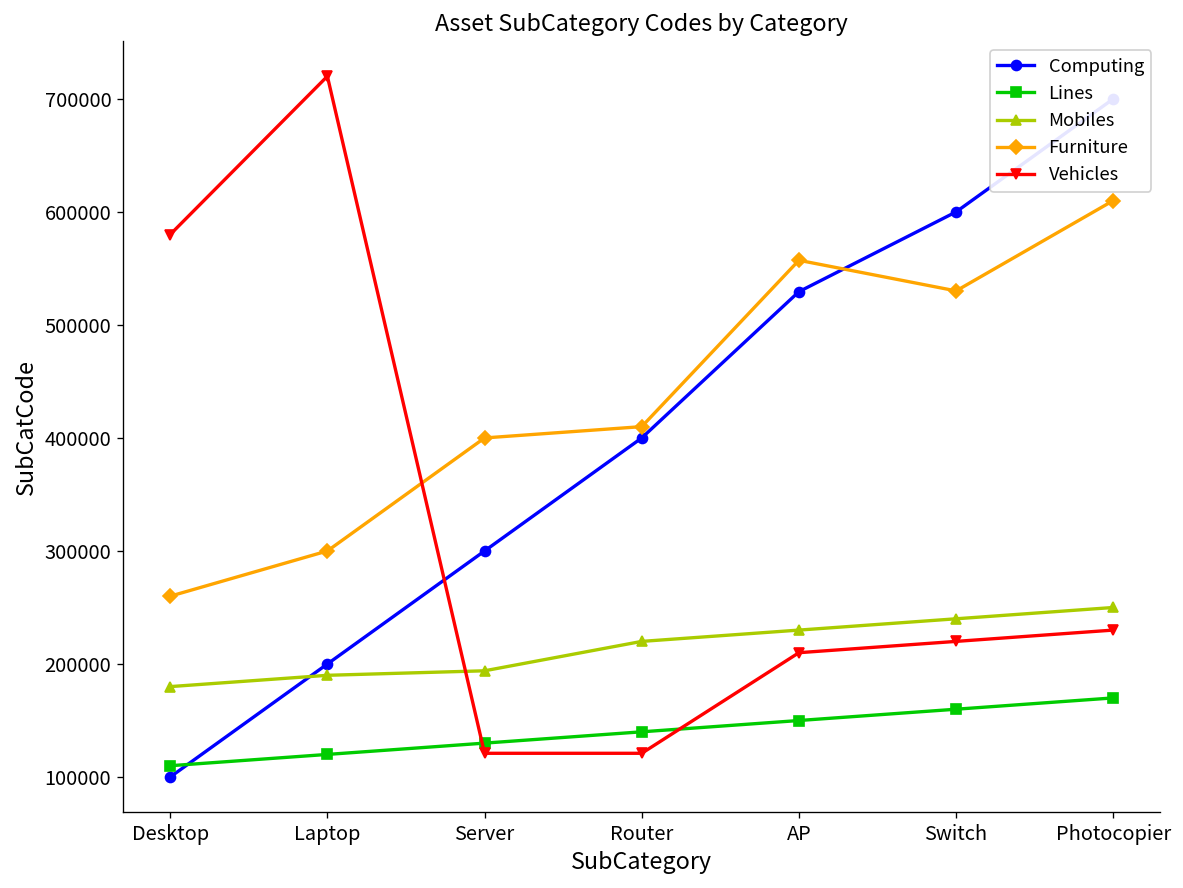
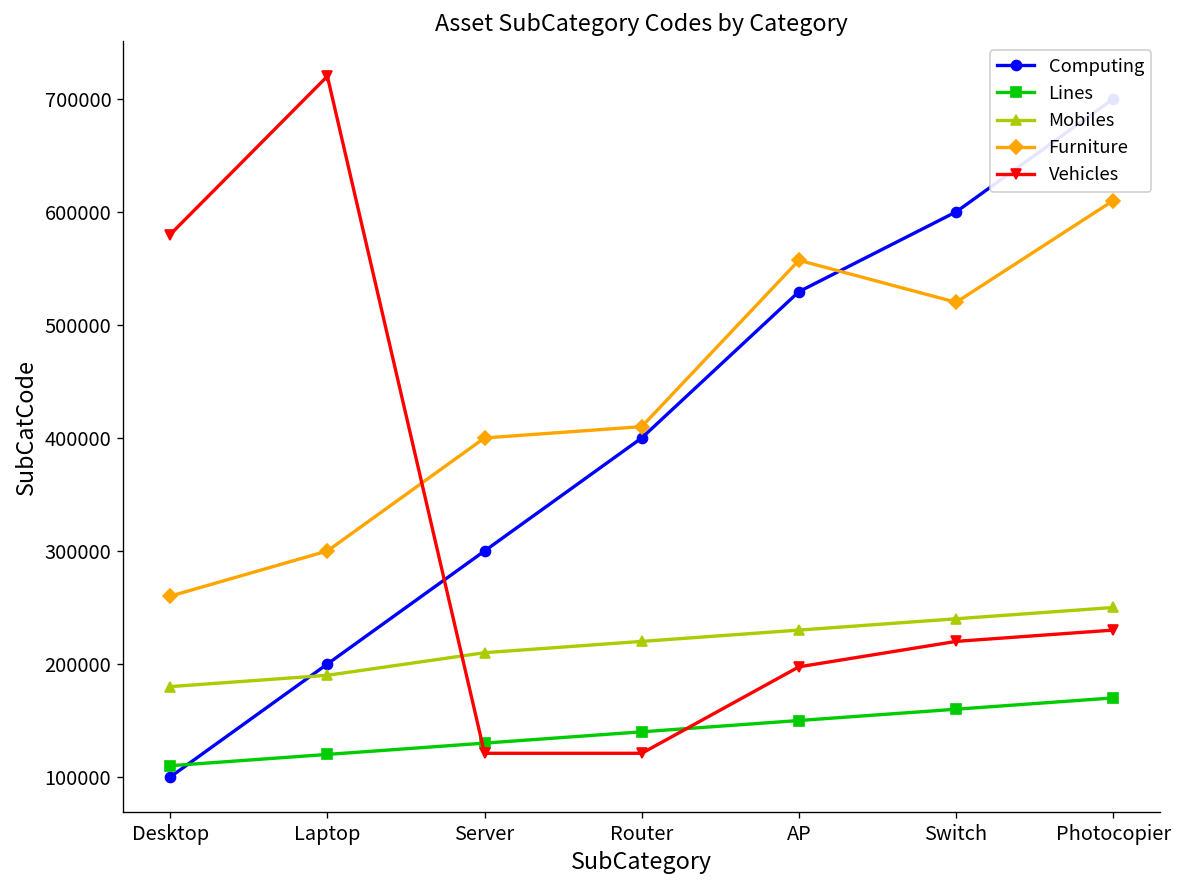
  {
    "Computing": {
      "Desktop": 100000,
      "Laptop": 200000,
      "Server": 300000,
      "Router": 400000,
      "AP": 530000,
      "Switch": 600000
    },
    "Lines": {
      "Desktop": 110000,
      "Laptop": 120000,
      "Server": 130000,
      "Router": 140000,
      "AP": 150000,
      "Switch": 160000,
      "Photocopier": 170000
    },
    "Mobiles": {
      "Desktop": 180000,
      "Laptop": 190000,
-     "Server": 190000,
+     "Server": 210000,
      "Router": 220000,
      "AP": 230000,
      "Switch": 240000,
      "Photocopier": 250000
    },
    "Furniture": {
      "Desktop": 260000,
      "Laptop": 300000,
      "Server": 400000,
      "Router": 410000,
      "AP": 560000,
-     "Switch": 530000
+     "Switch": 520000
    },
    "Vehicles": {
      "Desktop": 580000,
      "Laptop": 720000,
      "Server": 120000,
      "Router": 120000,
-     "AP": 210000,
+     "AP": 200000,
      "Switch": 220000,
      "Photocopier": 230000
    }
  }
